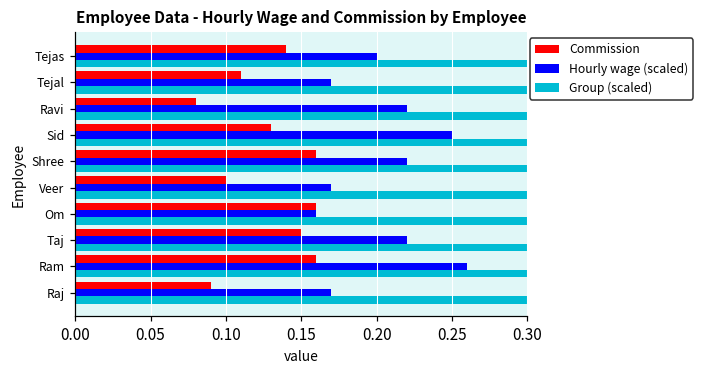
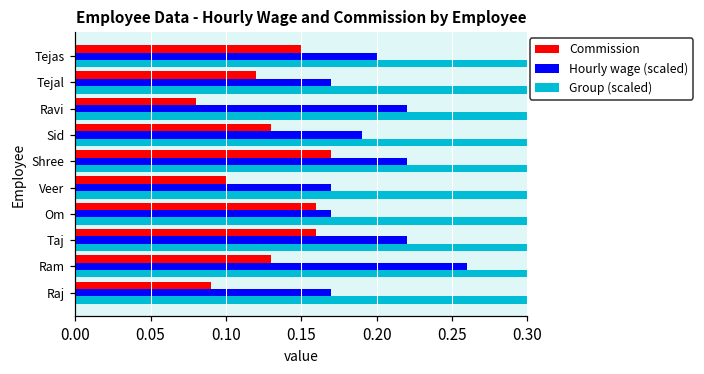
  {
    "Commission": {
-     "Tejas": 0.14,
-     "Tejal": 0.11,
+     "Tejas": 0.15,
+     "Tejal": 0.12,
      "Ravi": 0.08,
      "Sid": 0.13,
-     "Shree": 0.16,
+     "Shree": 0.17,
      "Veer": 0.10,
      "Om": 0.16,
-     "Taj": 0.15,
-     "Ram": 0.16,
+     "Taj": 0.16,
+     "Ram": 0.13,
      "Raj": 0.09
    },
    "Hourly wage (scaled)": {
      "Tejas": 0.20,
      "Tejal": 0.17,
      "Ravi": 0.22,
-     "Sid": 0.25,
+     "Sid": 0.19,
      "Shree": 0.22,
      "Veer": 0.17,
-     "Om": 0.16,
+     "Om": 0.17,
      "Taj": 0.22,
      "Ram": 0.26,
      "Raj": 0.17
    }
  }
